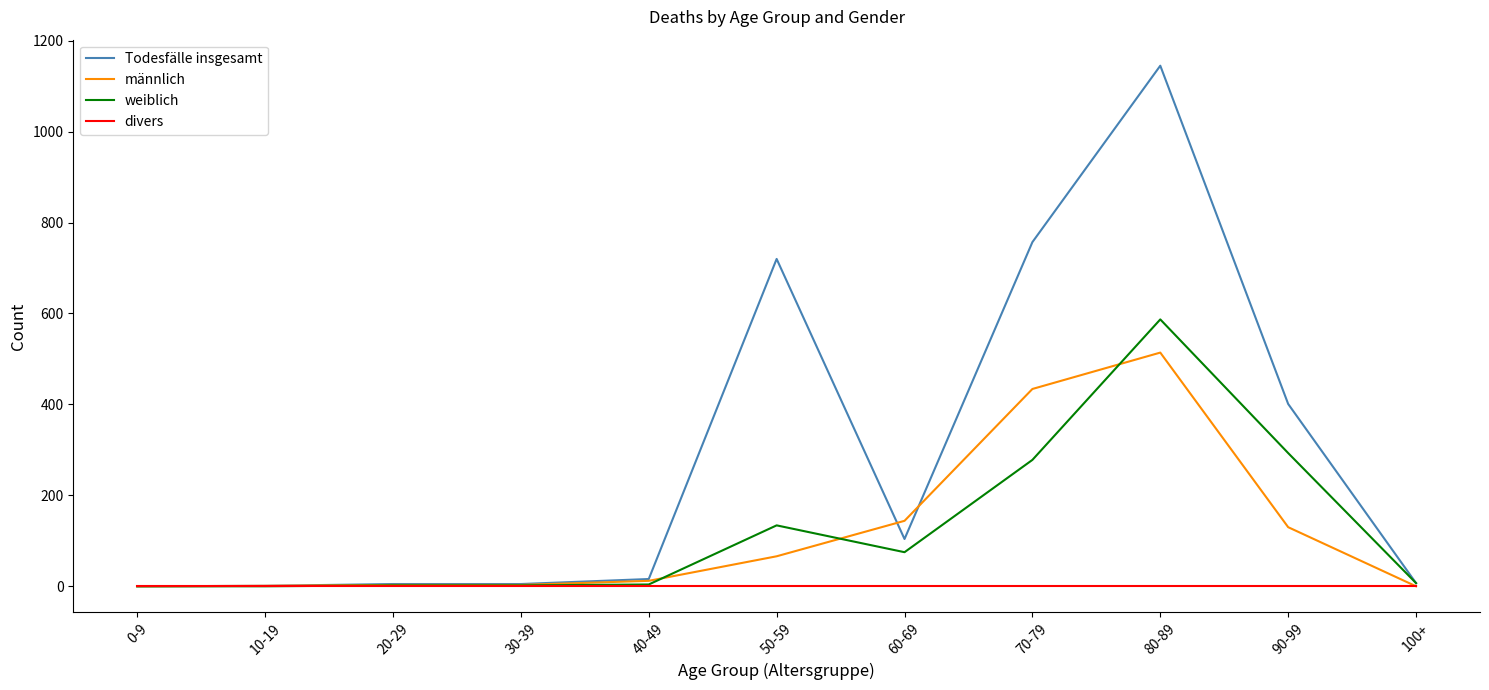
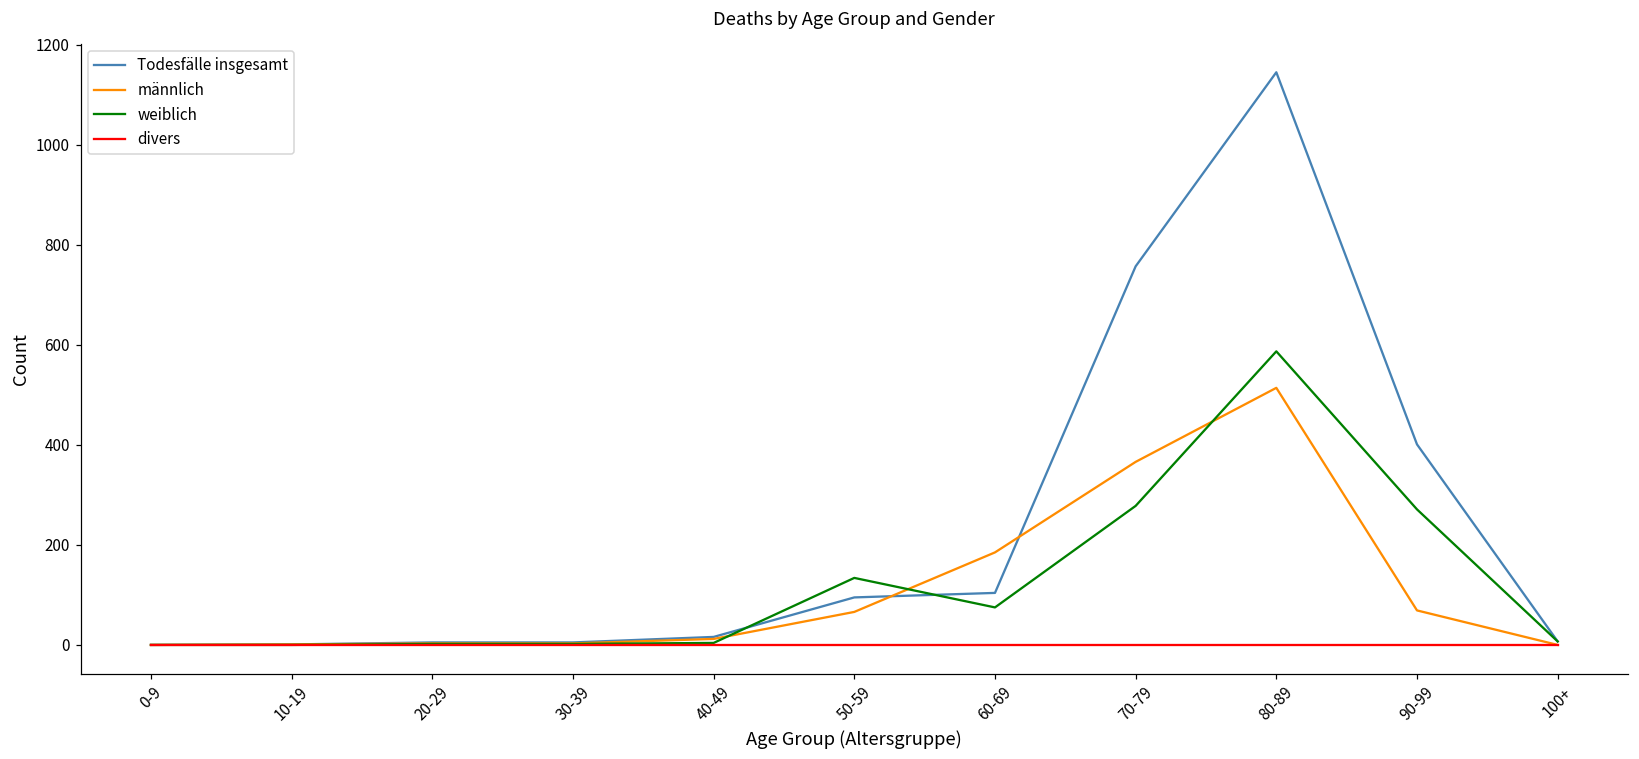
  {
    "Todesfälle insgesamt": {
-     "50-59": 720,
+     "50-59": 100,
      "60-69": 100,
      "70-79": 760,
      "80-89": 1150,
      "90-99": 400
    },
    "männlich": {
      "50-59": 70,
-     "60-69": 140,
-     "70-79": 430,
+     "60-69": 190,
+     "70-79": 370,
      "80-89": 510,
-     "90-99": 130
+     "90-99": 70
    },
    "weiblich": {
      "50-59": 130,
      "60-69": 80,
      "70-79": 280,
      "80-89": 590,
-     "90-99": 290
+     "90-99": 270
    },
    "divers": {
      "50-59": 0,
      "60-69": 0,
      "70-79": 0,
      "80-89": 0,
      "90-99": 0
    }
  }
